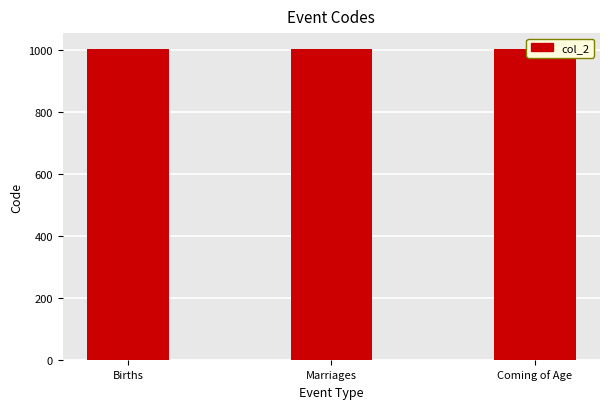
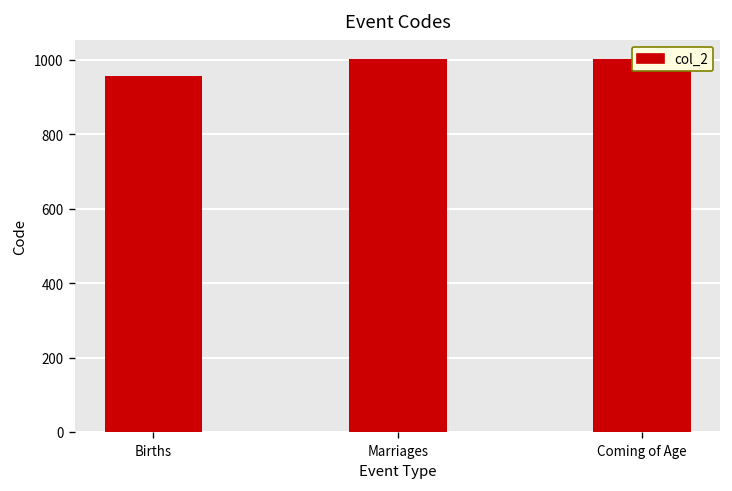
  {
-   "Births": 1000,
+   "Births": 960,
    "Marriages": 1000
  }
